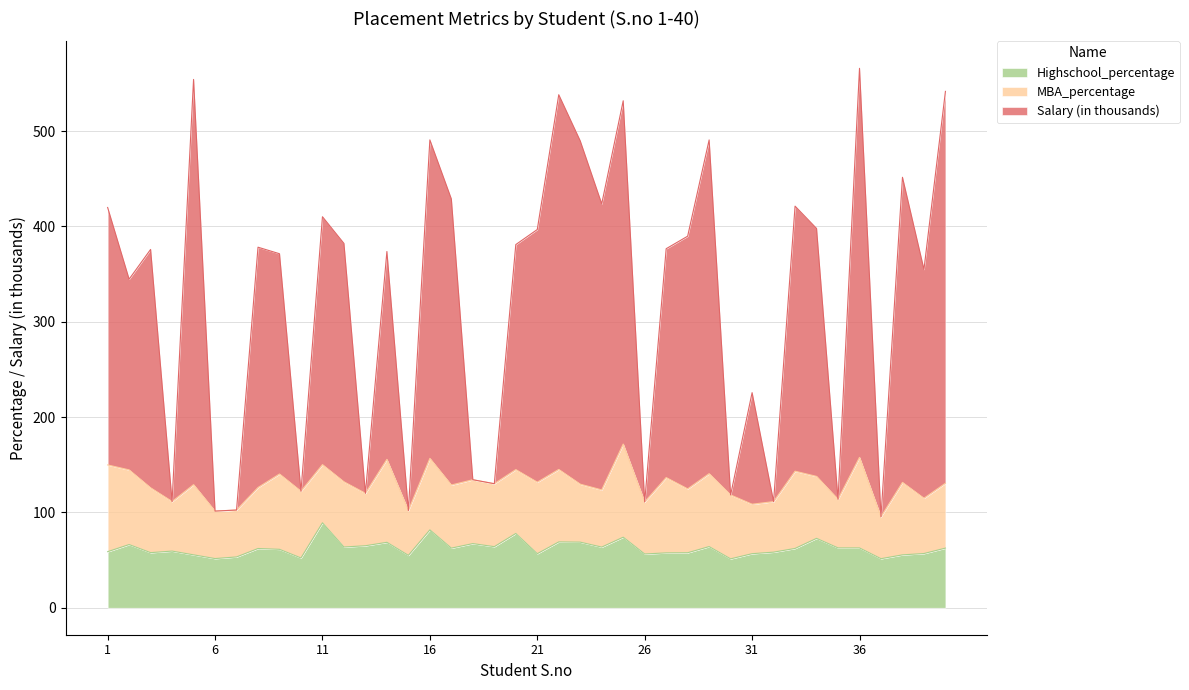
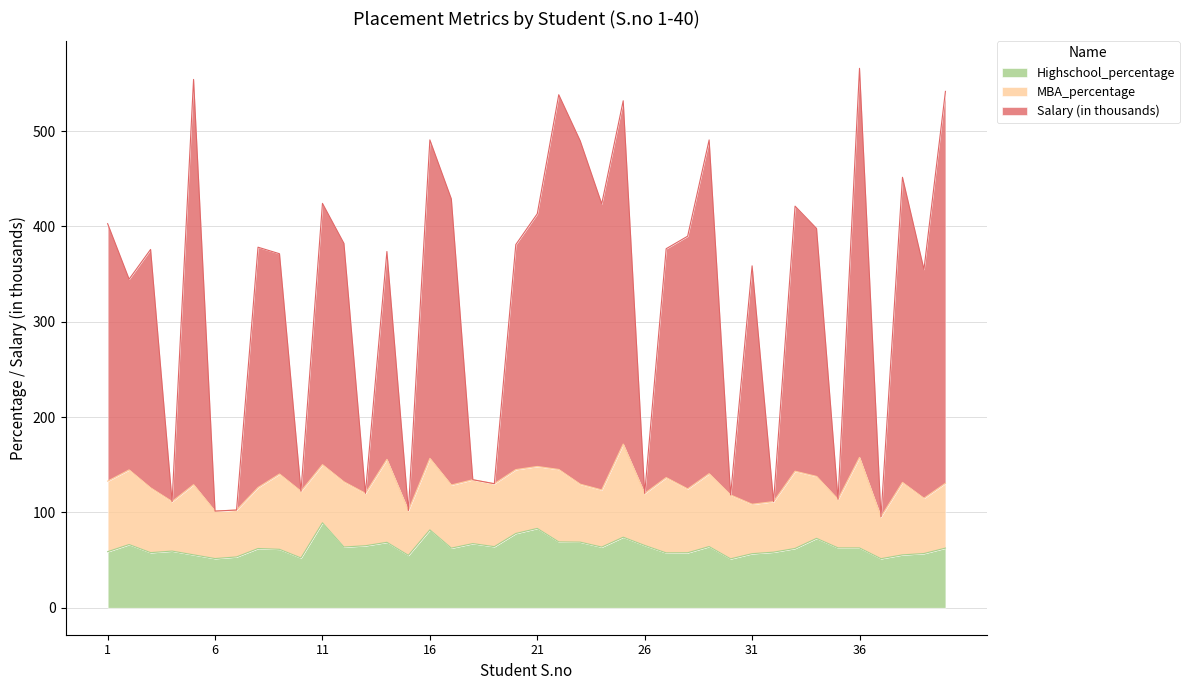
  {
    "Highschool_percentage": {
      "1": 60,
      "6": 50,
      "11": 90,
      "16": 80,
-     "21": 60,
-     "26": 60,
+     "21": 80,
+     "26": 70,
      "31": 60,
      "36": 60
    },
    "MBA_percentage": {
-     "1": 90,
+     "1": 70,
      "11": 60,
      "16": 80,
-     "21": 70,
+     "21": 60,
      "31": 50,
      "36": 100
    },
    "Salary (in thousands)": {
      "1": 270,
-     "11": 260,
+     "11": 270,
      "16": 330,
      "21": 270,
-     "31": 120,
+     "31": 250,
      "36": 410
    }
  }
